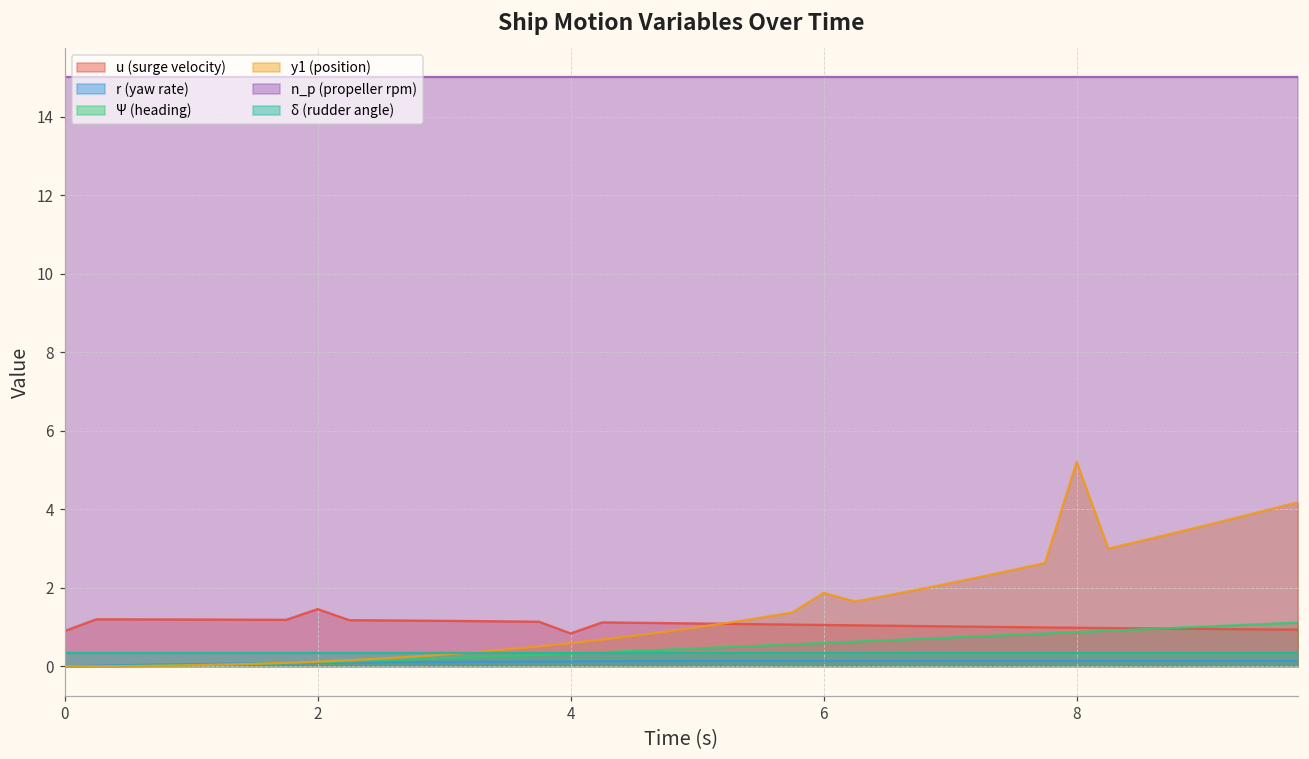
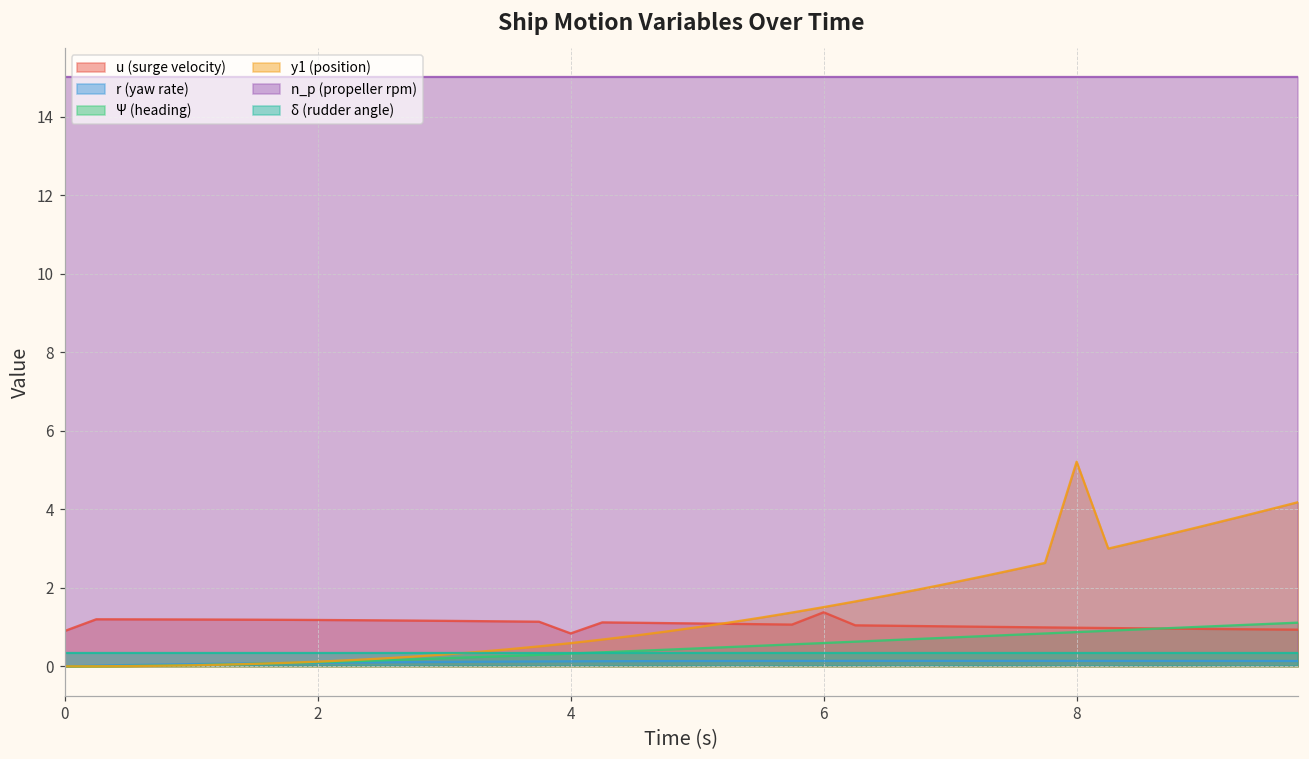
  {
    "u (surge velocity)": {
      "0": 0.9,
-     "2": 1.5,
+     "2": 1.2,
      "4": 0.8,
-     "6": 1.1,
+     "6": 1.4,
      "8": 1.0
    },
    "y1 (position)": {
      "4": 0.6,
-     "6": 1.9,
+     "6": 1.5,
      "8": 5.2
    },
    "n_p (propeller rpm)": {
      "0": 15.0,
      "4": 15.0,
      "6": 15.0,
      "8": 15.0
    }
  }
